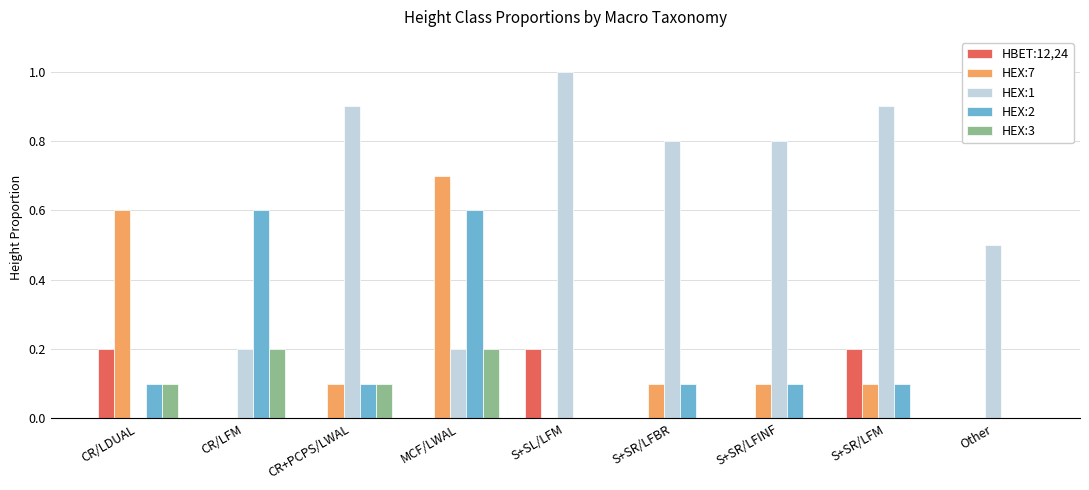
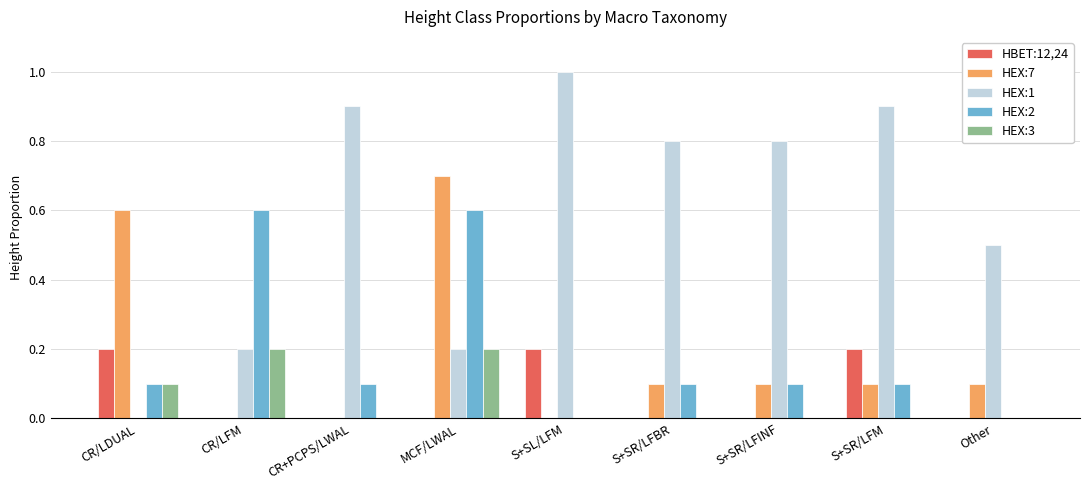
  {
    "HBET:12,24": {
      "CR/LDUAL": 0.2,
      "CR/LFM": 0.0,
      "CR+PCPS/LWAL": 0.0,
      "MCF/LWAL": 0.0,
      "S+SL/LFM": 0.2,
      "S+SR/LFBR": 0.0,
      "S+SR/LFINF": 0.0,
      "S+SR/LFM": 0.2,
      "Other": 0.0
    },
    "HEX:7": {
      "CR/LDUAL": 0.6,
      "CR/LFM": 0.0,
-     "CR+PCPS/LWAL": 0.1,
+     "CR+PCPS/LWAL": 0.0,
      "MCF/LWAL": 0.7,
      "S+SL/LFM": 0.0,
      "S+SR/LFBR": 0.1,
      "S+SR/LFINF": 0.1,
      "S+SR/LFM": 0.1,
-     "Other": 0.0
+     "Other": 0.1
    },
    "HEX:1": {
      "CR/LDUAL": 0.0,
      "CR/LFM": 0.2,
      "CR+PCPS/LWAL": 0.9,
      "MCF/LWAL": 0.2,
      "S+SL/LFM": 1.0,
      "S+SR/LFBR": 0.8,
      "S+SR/LFINF": 0.8,
      "S+SR/LFM": 0.9,
      "Other": 0.5
    },
    "HEX:2": {
      "CR/LDUAL": 0.1,
      "CR/LFM": 0.6,
      "CR+PCPS/LWAL": 0.1,
      "MCF/LWAL": 0.6,
      "S+SL/LFM": 0.0,
      "S+SR/LFBR": 0.1,
      "S+SR/LFINF": 0.1,
      "S+SR/LFM": 0.1,
      "Other": 0.0
    },
    "HEX:3": {
      "CR/LDUAL": 0.1,
      "CR/LFM": 0.2,
-     "CR+PCPS/LWAL": 0.1,
+     "CR+PCPS/LWAL": 0.0,
      "MCF/LWAL": 0.2,
      "S+SL/LFM": 0.0,
      "S+SR/LFBR": 0.0,
      "S+SR/LFINF": 0.0,
      "S+SR/LFM": 0.0,
      "Other": 0.0
    }
  }
